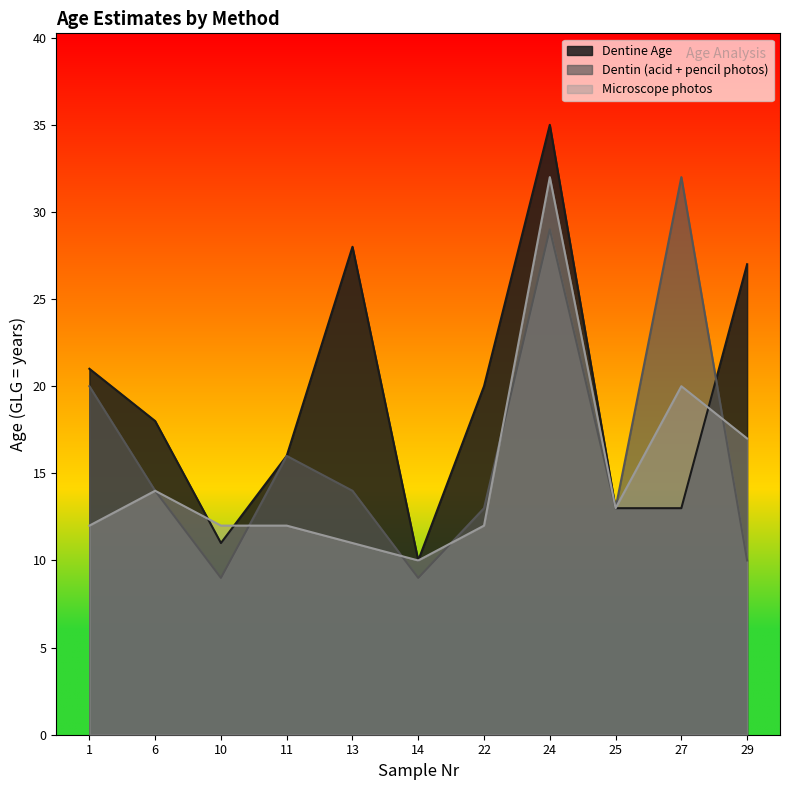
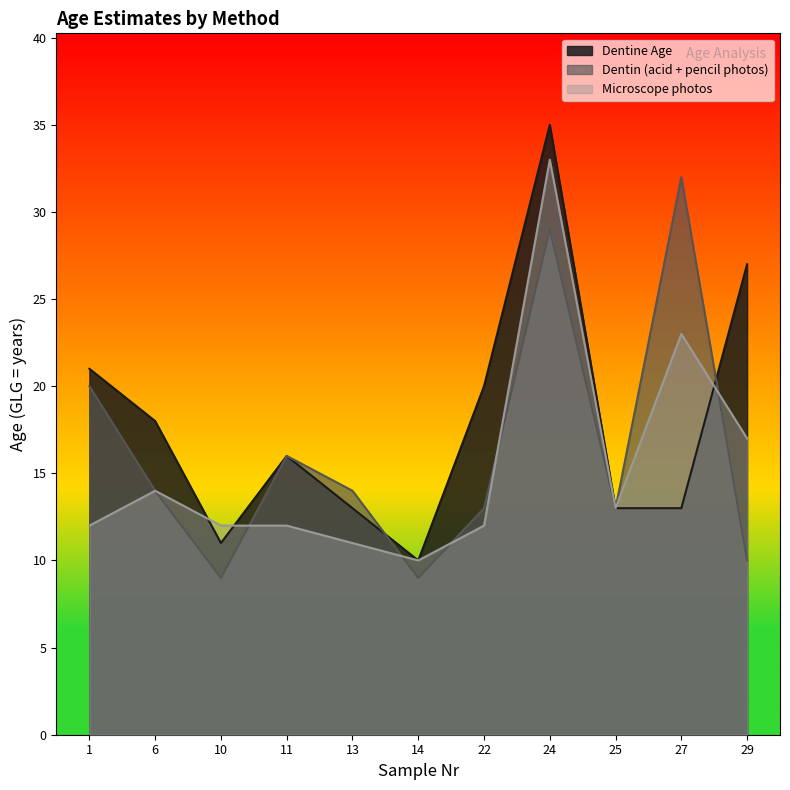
  {
    "Dentine Age": {
      "1": 21,
      "6": 18,
      "10": 11,
-     "13": 28,
+     "13": 13,
      "22": 20,
      "24": 35,
      "27": 13,
      "29": 27
    },
    "Dentin (acid + pencil photos)": {
      "1": 20,
      "10": 9,
      "13": 14,
      "14": 9,
      "22": 13,
      "24": 29,
      "27": 32,
      "29": 10
    },
    "Microscope photos": {
      "1": 12,
      "10": 12,
      "11": 12,
      "13": 11,
      "22": 12,
-     "24": 32,
-     "27": 20,
+     "24": 33,
+     "27": 23,
      "29": 17
    }
  }
